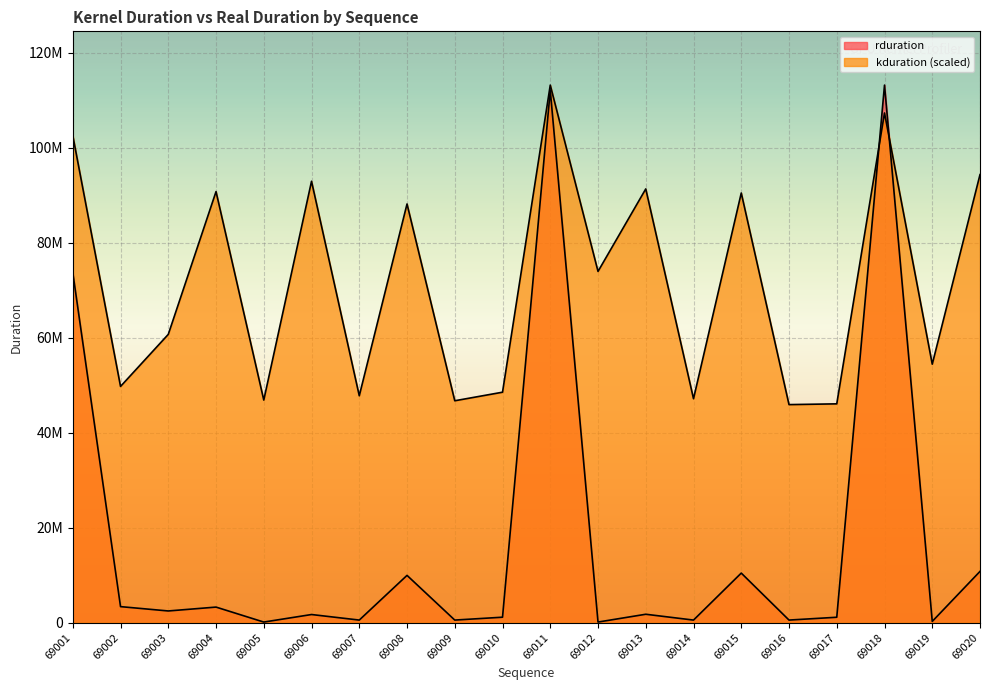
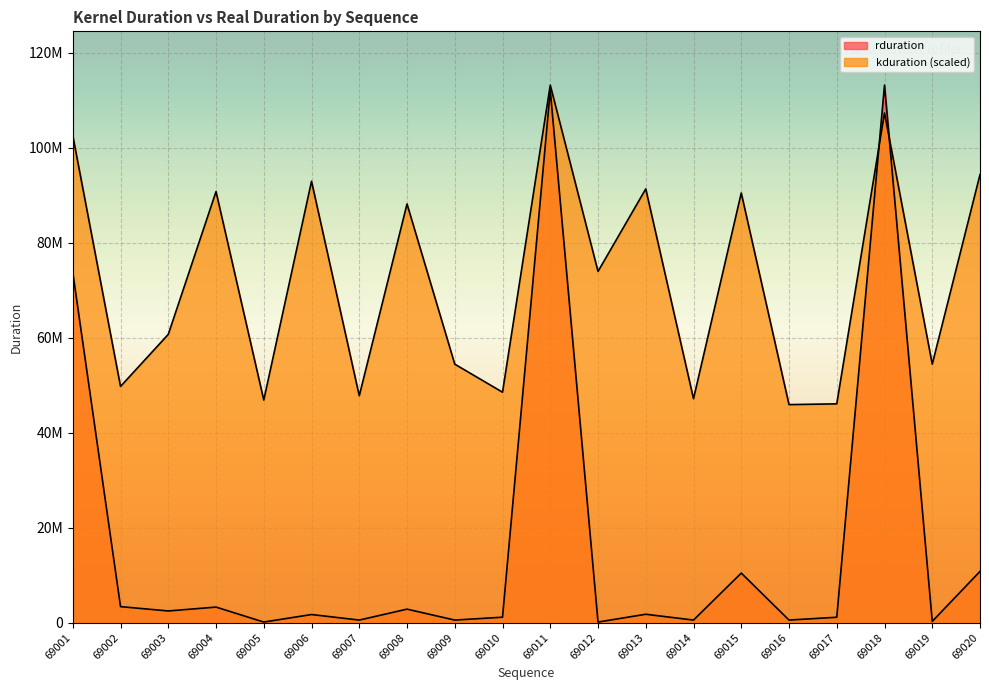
  {
    "rduration": {
      "69001": 74000000,
      "69002": 3000000,
      "69003": 2000000,
      "69004": 3000000,
      "69005": 0,
      "69006": 2000000,
      "69007": 1000000,
-     "69008": 10000000,
+     "69008": 3000000,
      "69009": 1000000,
      "69010": 1000000,
      "69011": 112000000,
      "69012": 0,
      "69013": 2000000,
      "69014": 1000000,
      "69015": 10000000,
      "69016": 1000000,
      "69017": 1000000,
      "69018": 113000000,
      "69019": 0,
      "69020": 11000000
    },
    "kduration (scaled)": {
      "69001": 103000000,
      "69002": 50000000,
      "69003": 61000000,
      "69004": 91000000,
      "69005": 47000000,
      "69006": 93000000,
      "69007": 48000000,
      "69008": 88000000,
-     "69009": 47000000,
+     "69009": 54000000,
      "69010": 49000000,
      "69011": 113000000,
      "69012": 74000000,
      "69013": 91000000,
      "69014": 47000000,
      "69015": 90000000,
      "69016": 46000000,
      "69017": 46000000,
      "69018": 107000000,
      "69019": 54000000,
      "69020": 94000000
    }
  }
